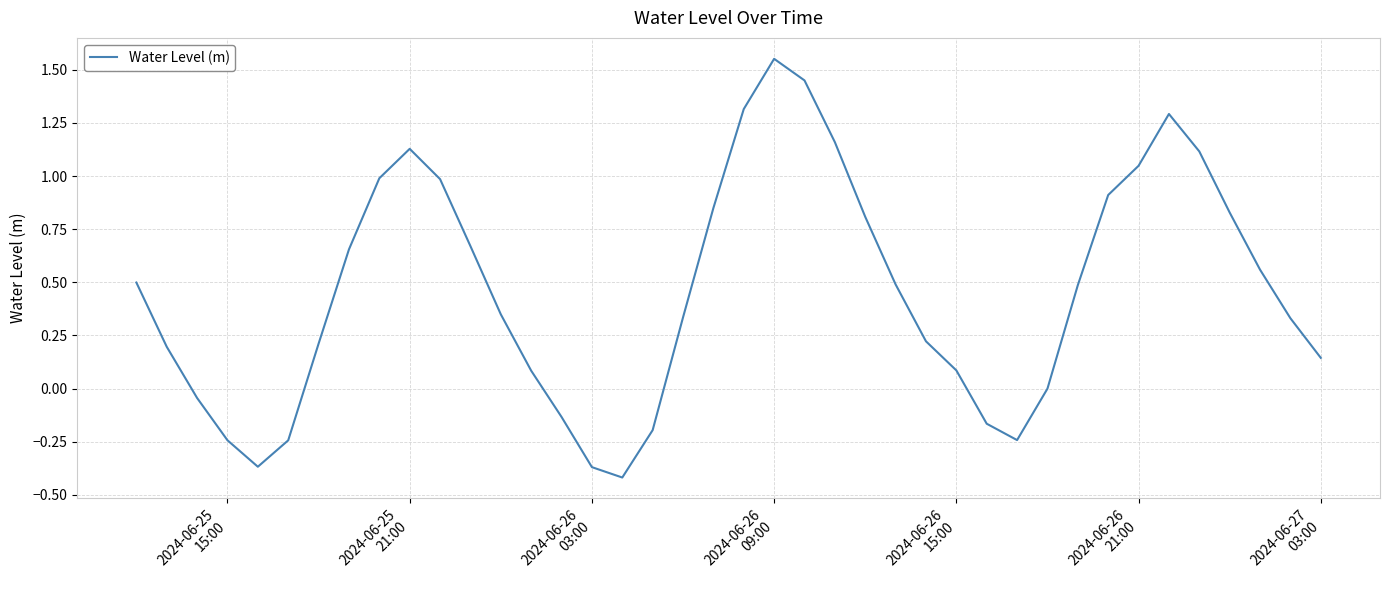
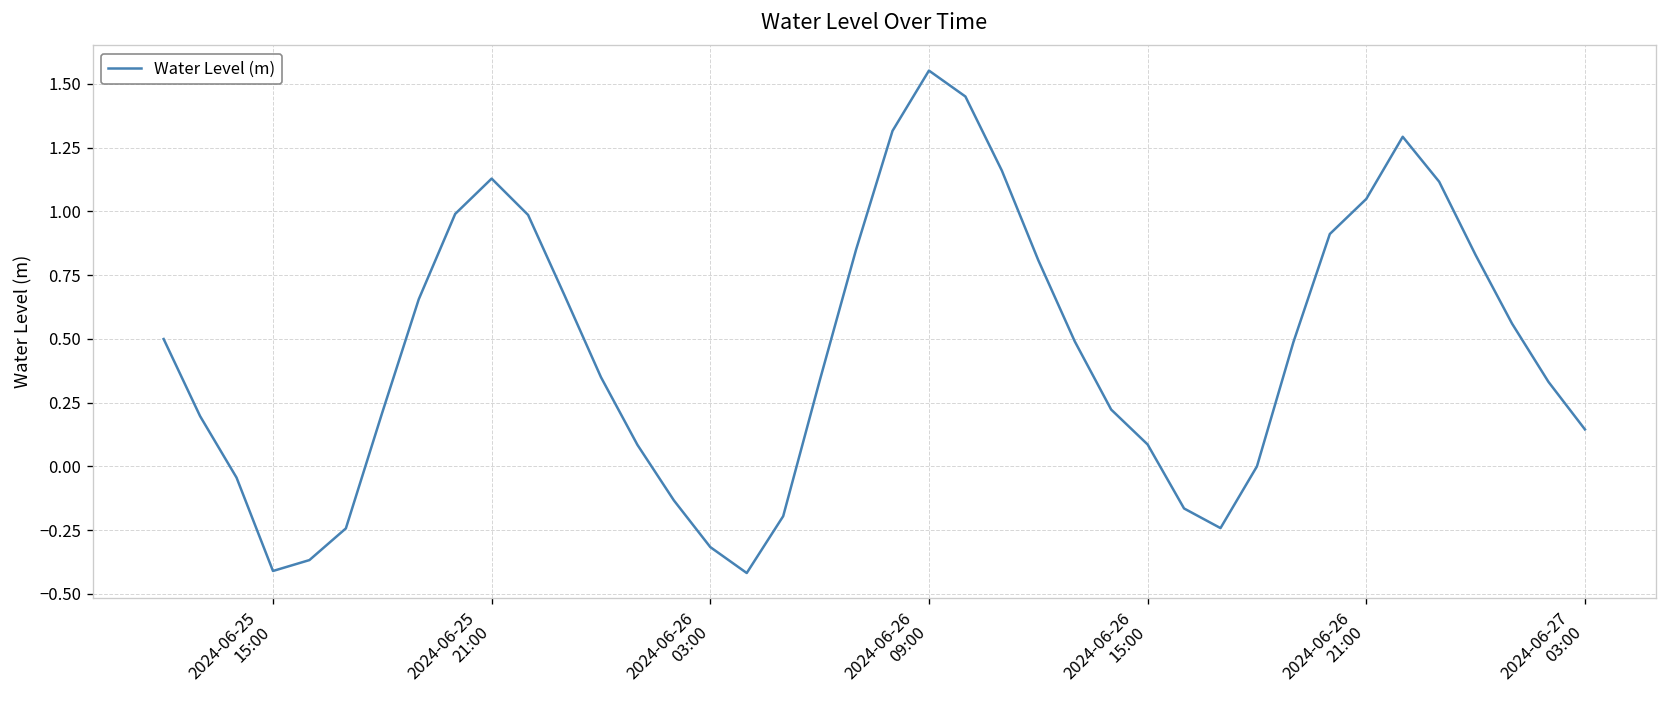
  {
-   "2024-06-25 15:00": -0.24,
+   "2024-06-25 15:00": -0.41,
    "2024-06-25 21:00": 1.13,
-   "2024-06-26 03:00": -0.37,
+   "2024-06-26 03:00": -0.32,
    "2024-06-26 09:00": 1.55,
    "2024-06-26 15:00": 0.09,
    "2024-06-26 21:00": 1.05,
    "2024-06-27 03:00": 0.14
  }
